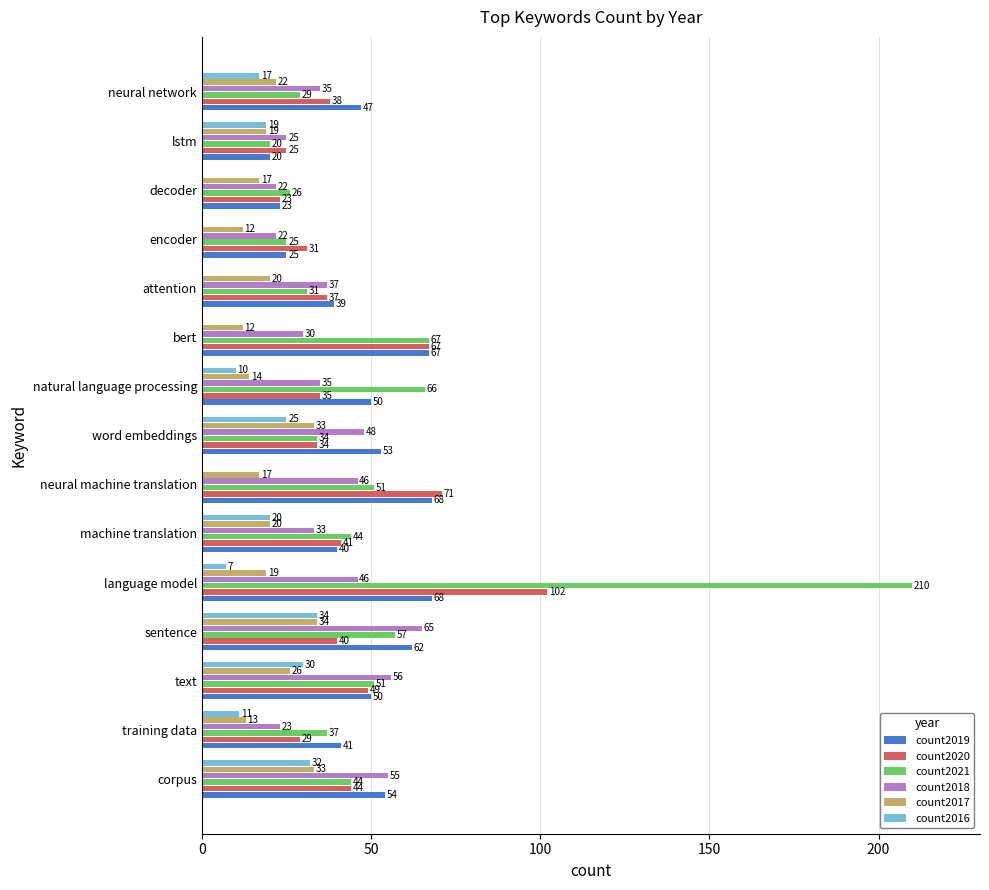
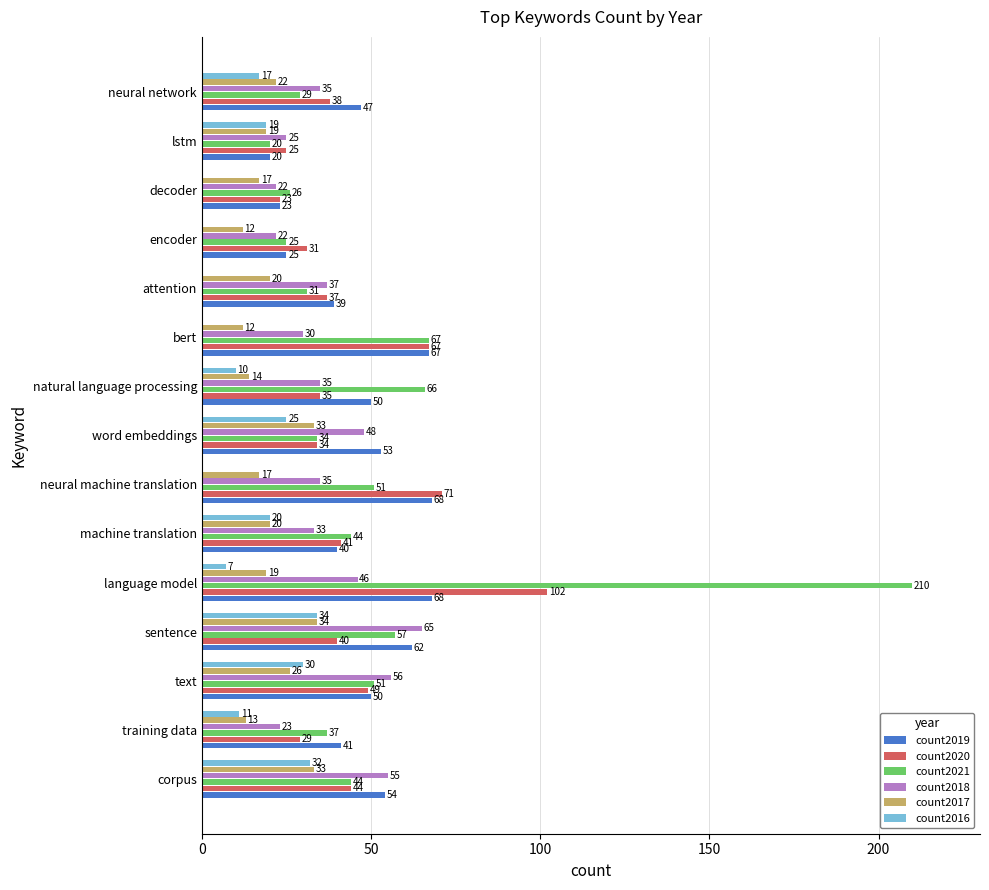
  {
    "count2019": {
      "neural network": 47,
      "lstm": 20,
      "encoder": 25,
      "attention": 39,
      "natural language processing": 50,
      "word embeddings": 53,
      "neural machine translation": 68,
      "language model": 68,
      "sentence": 62,
      "training data": 41,
      "corpus": 54
    },
    "count2020": {
      "neural network": 38,
      "lstm": 25,
      "encoder": 31,
      "attention": 37,
      "natural language processing": 35,
      "neural machine translation": 71,
      "language model": 102,
      "sentence": 40,
      "training data": 29
    },
    "count2021": {
      "neural network": 29,
      "lstm": 20,
      "decoder": 26,
      "encoder": 25,
      "attention": 31,
      "natural language processing": 66,
      "neural machine translation": 51,
      "machine translation": 44,
      "language model": 210,
      "sentence": 57,
      "text": 51,
      "training data": 37
    },
    "count2018": {
      "neural network": 35,
      "lstm": 25,
      "decoder": 22,
      "encoder": 22,
      "attention": 37,
      "bert": 30,
      "natural language processing": 35,
      "word embeddings": 48,
-     "neural machine translation": 46,
+     "neural machine translation": 35,
      "machine translation": 33,
      "language model": 46,
      "sentence": 65,
      "text": 56,
      "training data": 23,
      "corpus": 55
    },
    "count2017": {
      "neural network": 22,
      "decoder": 17,
      "encoder": 12,
      "attention": 20,
      "bert": 12,
      "natural language processing": 14,
      "word embeddings": 33,
      "neural machine translation": 17,
      "language model": 19,
      "text": 26,
      "training data": 13
    },
    "count2016": {
      "neural network": 17,
      "natural language processing": 10,
      "word embeddings": 25,
      "language model": 7,
      "text": 30,
      "training data": 11
    }
  }
